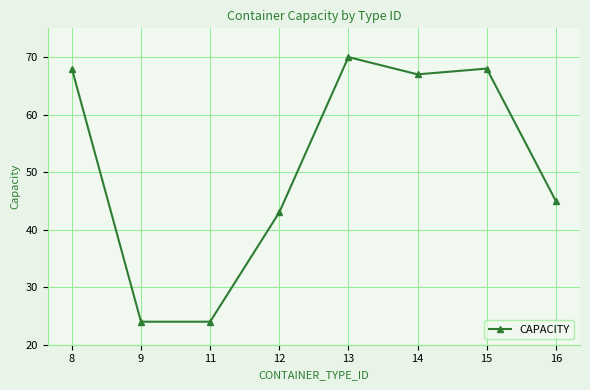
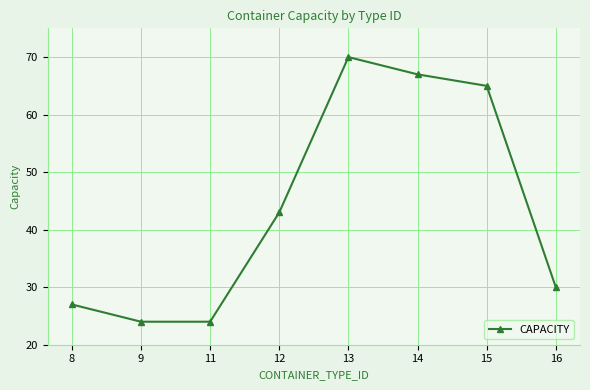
  {
-   "8": 68,
+   "8": 27,
    "9": 24,
    "11": 24,
    "12": 43,
    "13": 70,
    "14": 67,
-   "15": 68,
-   "16": 45
+   "15": 65,
+   "16": 30
  }
